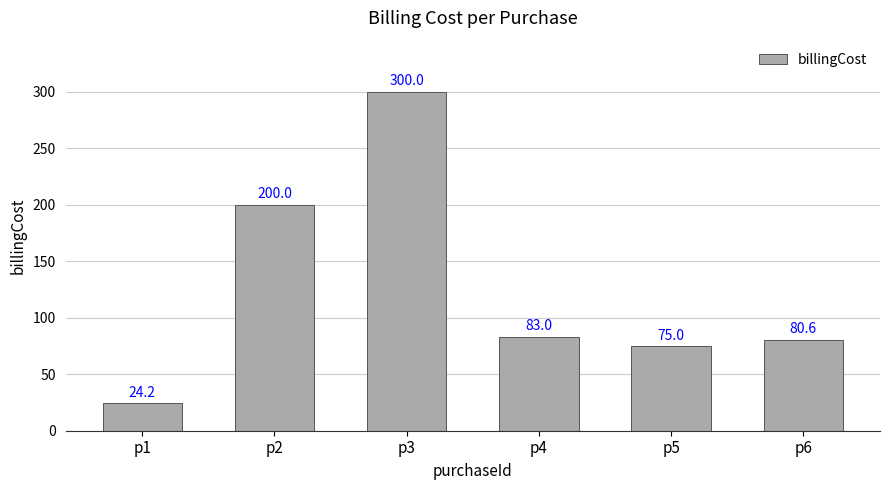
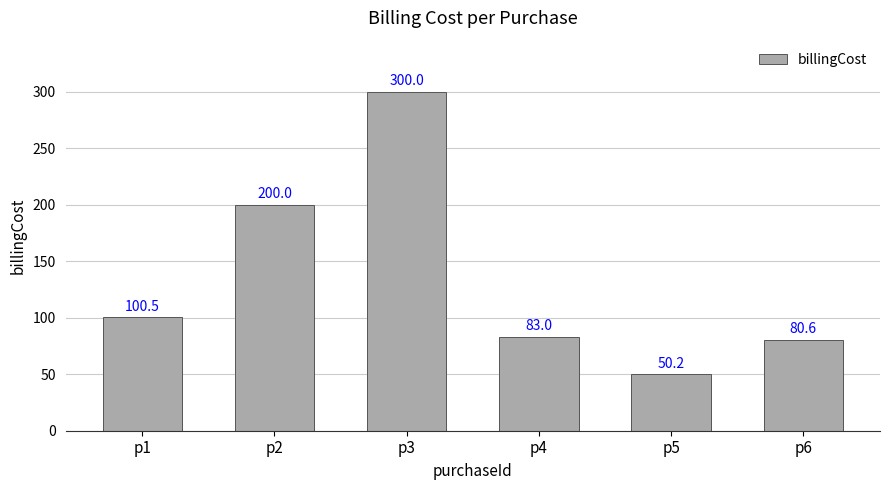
  {
-   "p1": 24.2,
+   "p1": 100.5,
    "p2": 200.0,
    "p3": 300.0,
    "p4": 83.0,
-   "p5": 75.0,
+   "p5": 50.2,
    "p6": 80.6
  }
